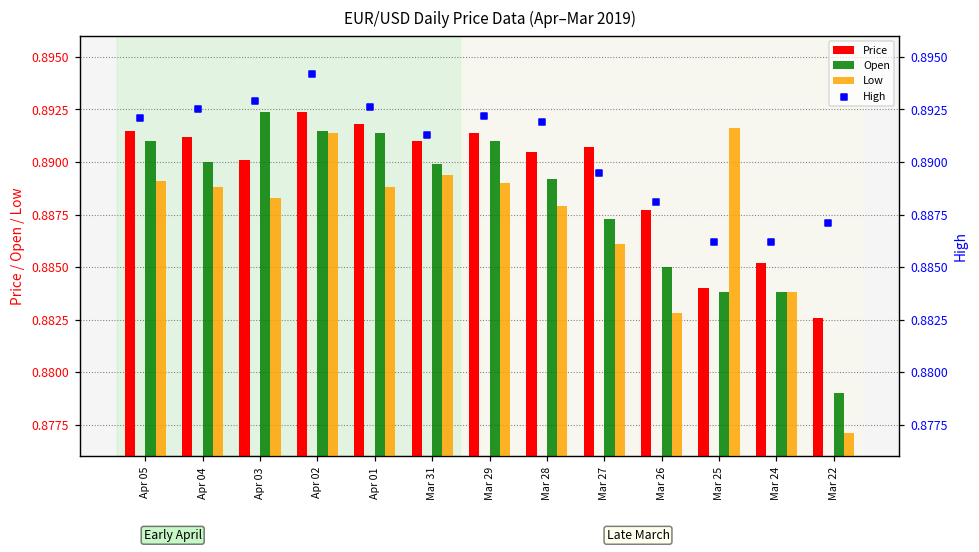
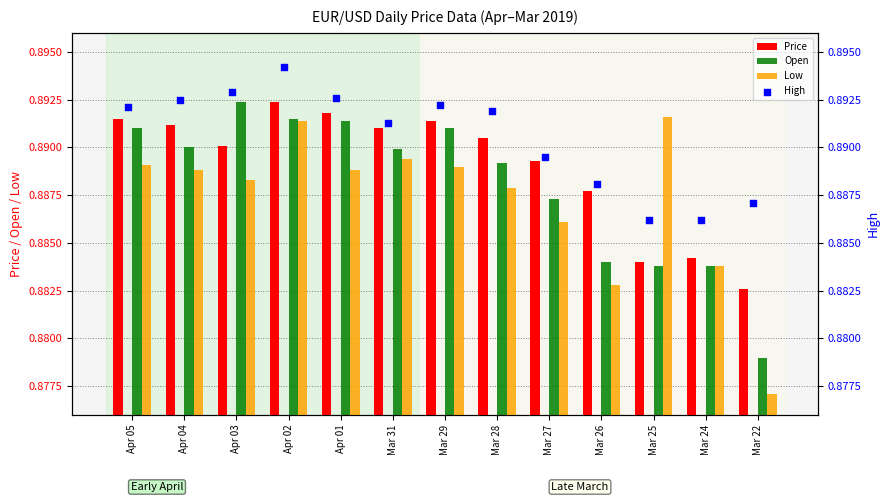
  {
    "Price": {
      "Apr 05": 0.8915,
      "Apr 04": 0.8912,
      "Apr 03": 0.8901,
      "Apr 02": 0.8924,
      "Apr 01": 0.8918,
      "Mar 31": 0.8910,
      "Mar 29": 0.8914,
      "Mar 28": 0.8905,
-     "Mar 27": 0.8907,
+     "Mar 27": 0.8893,
      "Mar 26": 0.8877,
      "Mar 25": 0.8840,
-     "Mar 24": 0.8852,
+     "Mar 24": 0.8842,
      "Mar 22": 0.8826
    },
    "Open": {
      "Apr 05": 0.891,
      "Apr 04": 0.890,
      "Apr 03": 0.8924,
      "Apr 02": 0.8915,
      "Apr 01": 0.8914,
      "Mar 31": 0.890,
      "Mar 29": 0.891,
      "Mar 28": 0.8892,
      "Mar 27": 0.8873,
-     "Mar 26": 0.885,
+     "Mar 26": 0.884,
      "Mar 25": 0.8838,
      "Mar 24": 0.8838,
      "Mar 22": 0.879
    },
    "Low": {
      "Apr 05": 0.8891,
      "Apr 04": 0.8888,
      "Apr 03": 0.8883,
      "Apr 02": 0.8914,
      "Apr 01": 0.8888,
      "Mar 31": 0.8894,
      "Mar 29": 0.8890,
      "Mar 28": 0.8879,
      "Mar 27": 0.8861,
      "Mar 26": 0.8828,
      "Mar 25": 0.8916,
      "Mar 24": 0.8838,
      "Mar 22": 0.8771
    }
  }
